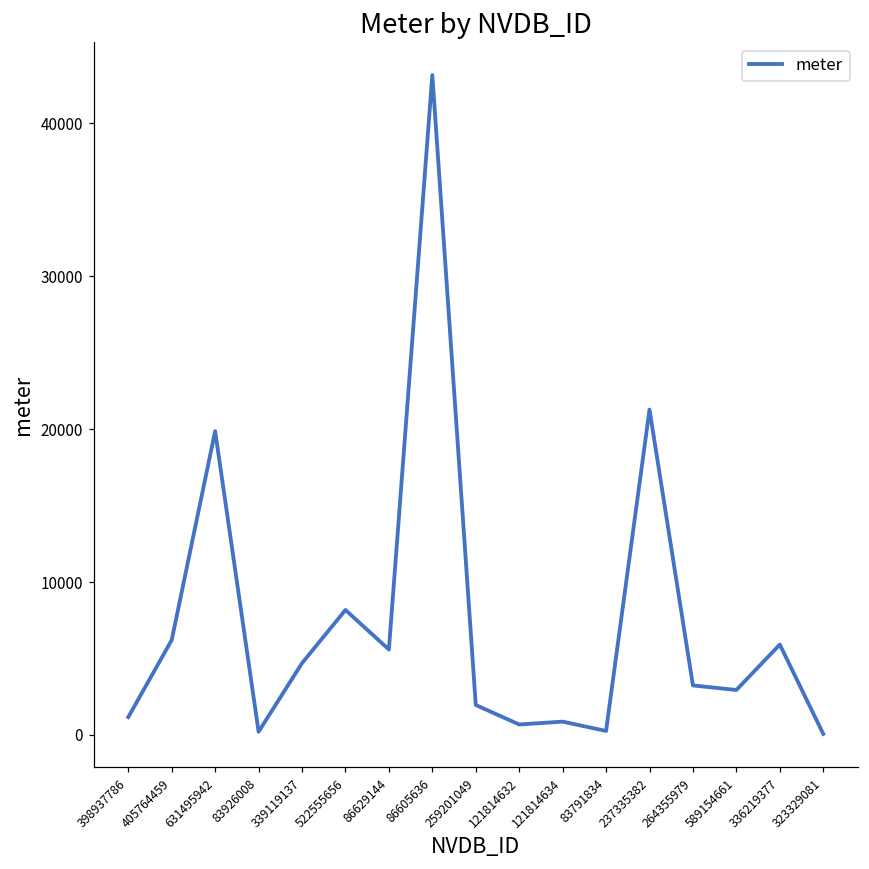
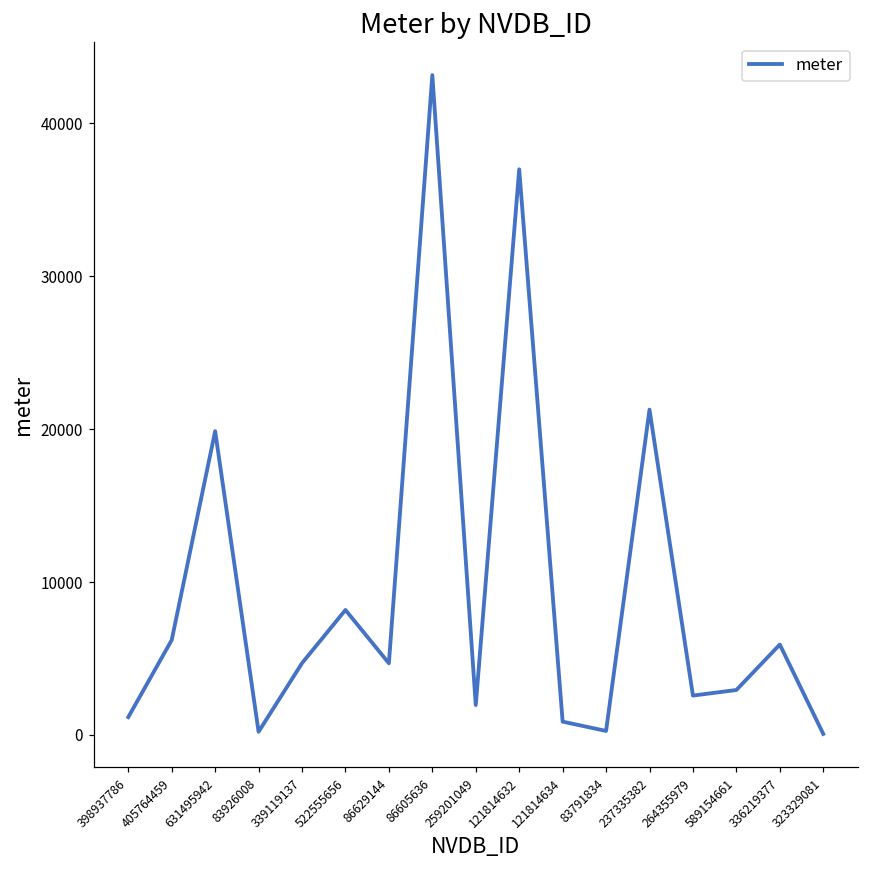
  {
    "398937786": 1200,
    "405764459": 6200,
    "631495942": 19900,
    "83926008": 200,
    "339119137": 4700,
    "522555656": 8200,
-   "86629144": 5600,
+   "86629144": 4700,
    "86605636": 43100,
    "259201049": 2000,
-   "121814632": 700,
+   "121814632": 37000,
    "121814634": 900,
    "83791834": 300,
    "237335382": 21300,
-   "264355979": 3200,
+   "264355979": 2600,
    "589154661": 2900,
    "336219377": 5900,
    "323329081": 100
  }
